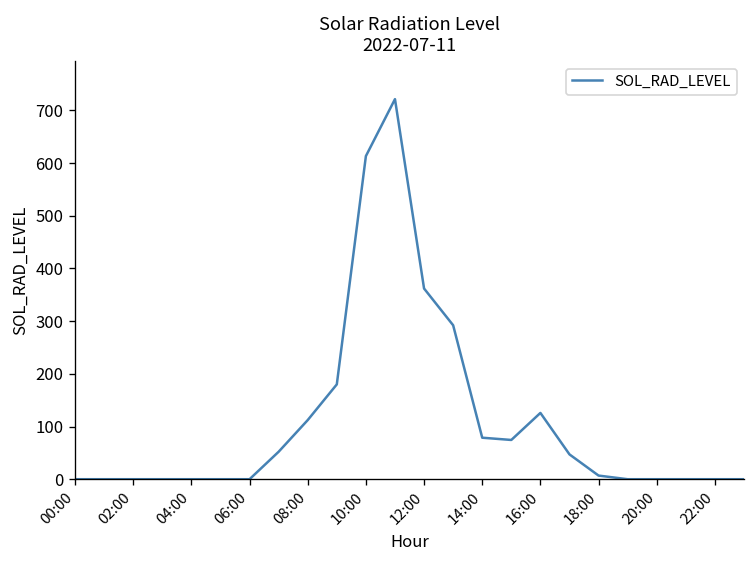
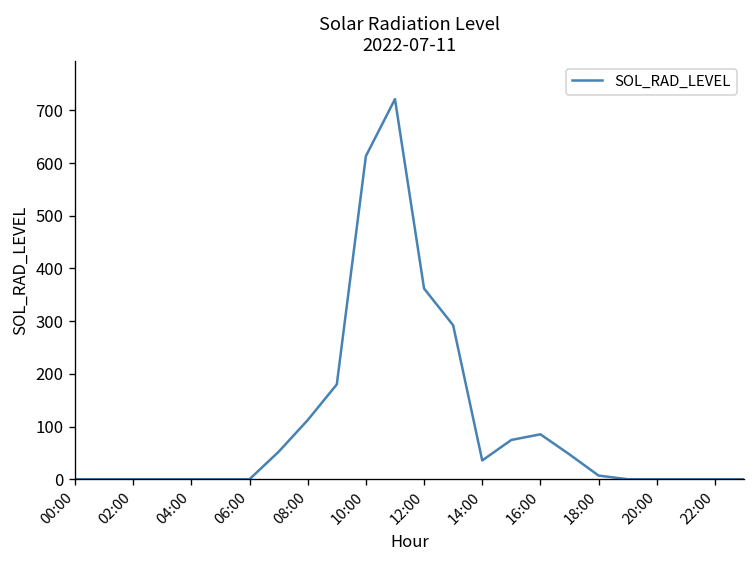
  {
    "00:00": 0,
    "02:00": 0,
    "04:00": 0,
    "06:00": 0,
    "08:00": 110,
    "10:00": 610,
    "12:00": 360,
-   "14:00": 80,
-   "16:00": 130,
+   "14:00": 40,
+   "16:00": 90,
    "18:00": 10,
    "20:00": 0,
    "22:00": 0
  }
